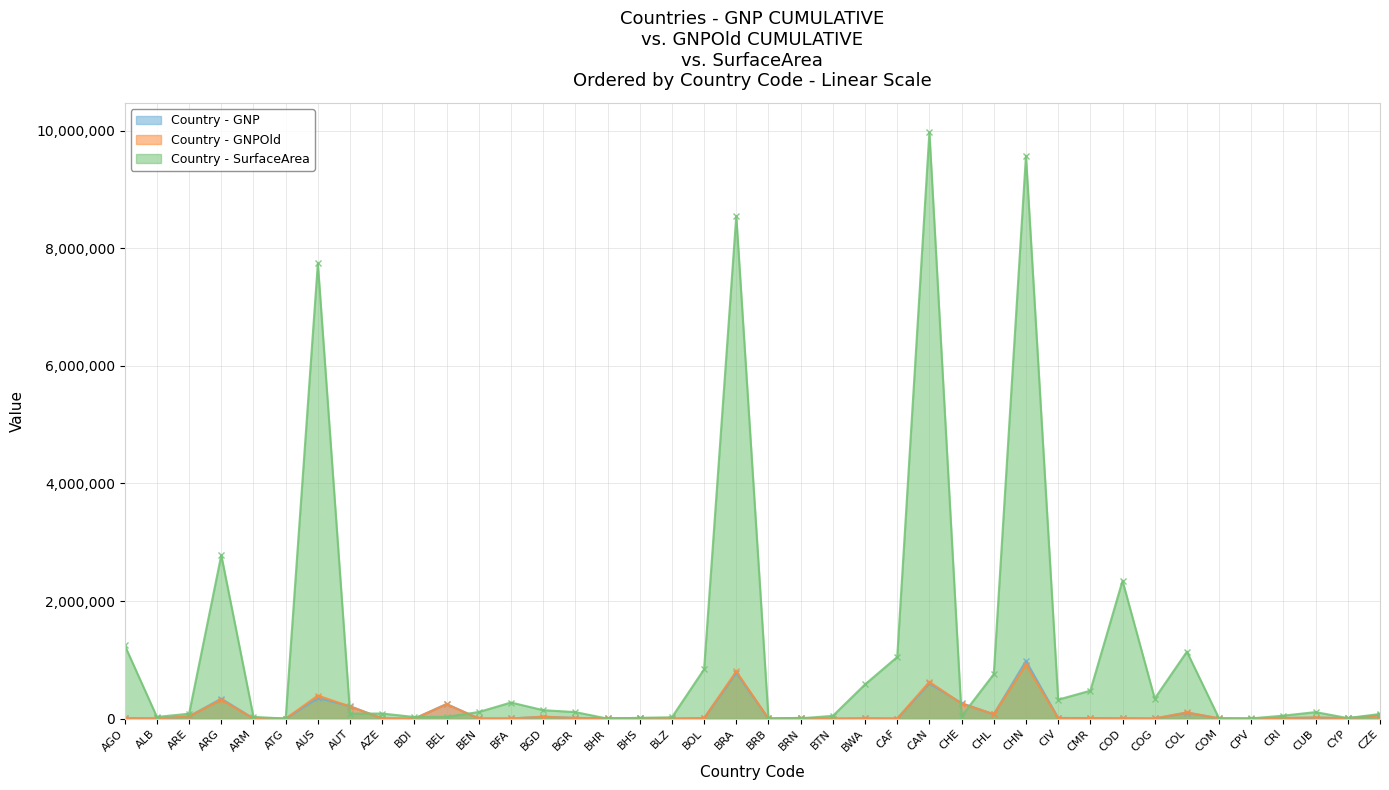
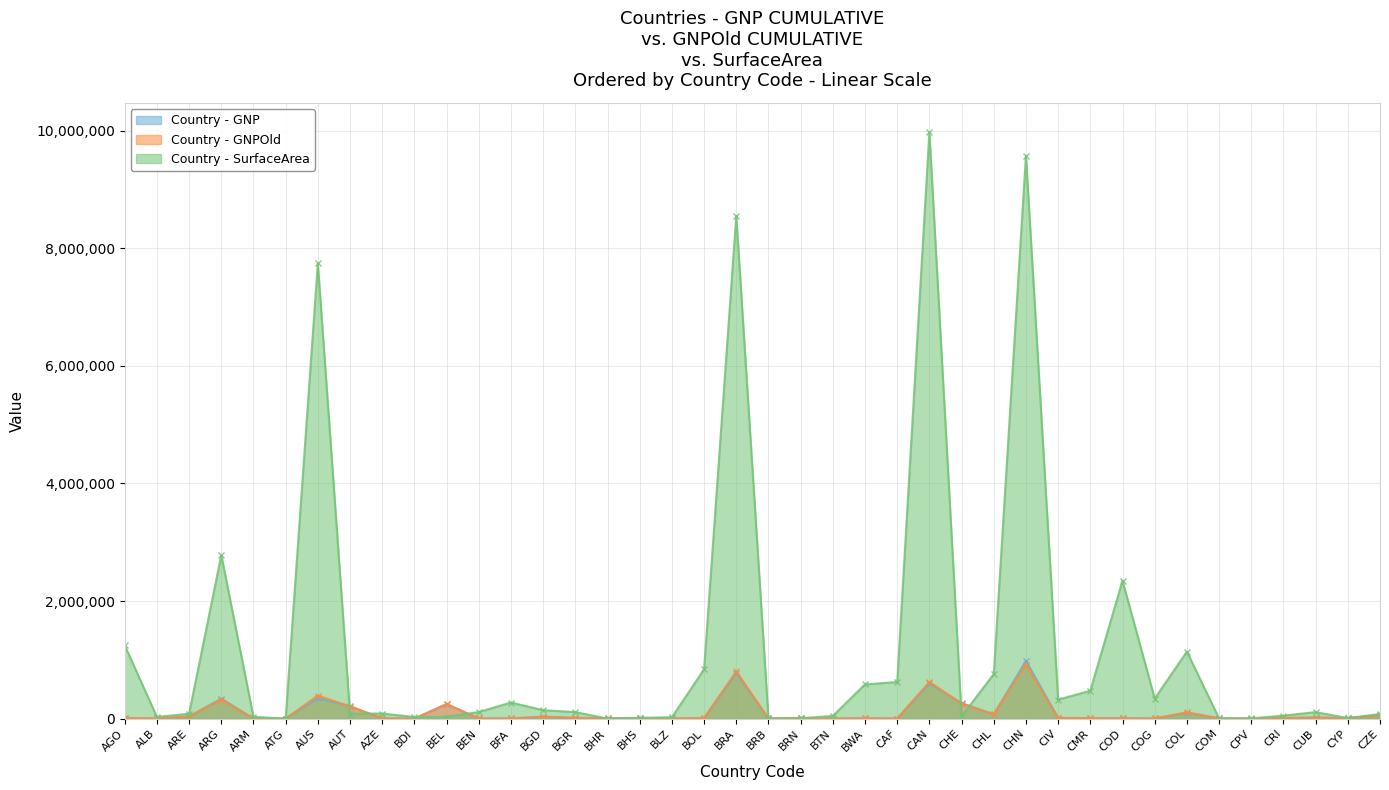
  {
    "Country - GNP": {
      "CHN": "1,000,000"
    },
    "Country - GNPOld": {
      "CHN": "900,000"
    },
    "Country - SurfaceArea": {
      "AGO": "1,200,000",
      "ARE": "100,000",
      "ARG": "2,800,000",
      "AUS": "7,700,000",
      "AUT": "100,000",
      "AZE": "100,000",
      "BEL": "0",
      "BEN": "100,000",
      "BFA": "300,000",
      "BGD": "100,000",
      "BGR": "100,000",
      "BOL": "800,000",
      "BRA": "8,500,000",
      "BTN": "0",
      "BWA": "600,000",
-     "CAF": "1,000,000",
+     "CAF": "600,000",
      "CAN": "10,000,000",
      "CHE": "0",
      "CHL": "800,000",
      "CHN": "9,600,000",
      "CIV": "300,000",
      "CMR": "500,000",
      "COD": "2,300,000",
      "COG": "300,000",
      "COL": "1,100,000",
      "CUB": "100,000"
    }
  }
